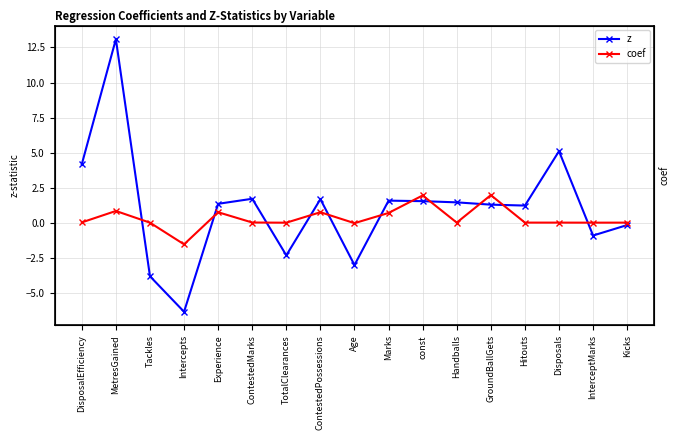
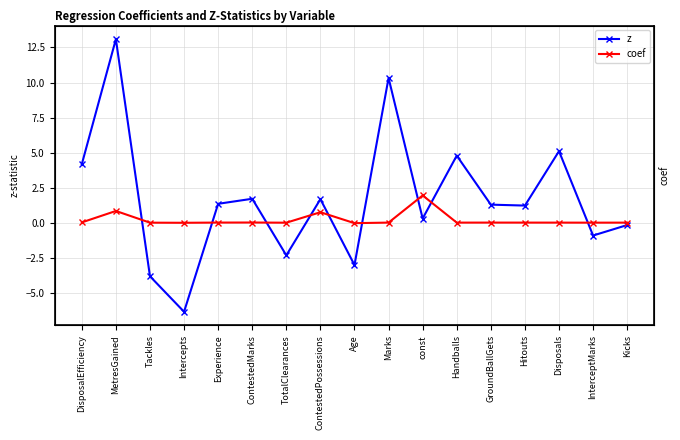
  {
    "z": {
      "DisposalEfficiency": 4.2,
      "MetresGained": 13.1,
      "Tackles": -3.8,
      "Intercepts": -6.4,
      "Experience": 1.3,
      "ContestedMarks": 1.7,
      "TotalClearances": -2.3,
      "ContestedPossessions": 1.7,
      "Age": -3.0,
-     "Marks": 1.6,
-     "const": 1.5,
-     "Handballs": 1.4,
+     "Marks": 10.3,
+     "const": 0.3,
+     "Handballs": 4.8,
      "GroundBallGets": 1.3,
      "Hitouts": 1.2,
      "Disposals": 5.1,
      "InterceptMarks": -0.9
    },
    "coef": {
      "DisposalEfficiency": 0.0,
      "MetresGained": 0.8,
      "Tackles": 0.0,
-     "Intercepts": -1.5,
-     "Experience": 0.7,
+     "Intercepts": 0.0,
+     "Experience": 0.0,
      "ContestedMarks": 0.0,
      "TotalClearances": 0.0,
      "ContestedPossessions": 0.7,
      "Age": 0.0,
-     "Marks": 0.7,
+     "Marks": 0.0,
      "const": 1.9,
      "Handballs": 0.0,
-     "GroundBallGets": 2.0,
+     "GroundBallGets": 0.0,
      "Hitouts": 0.0,
      "Disposals": 0.0,
      "InterceptMarks": 0.0
    }
  }
